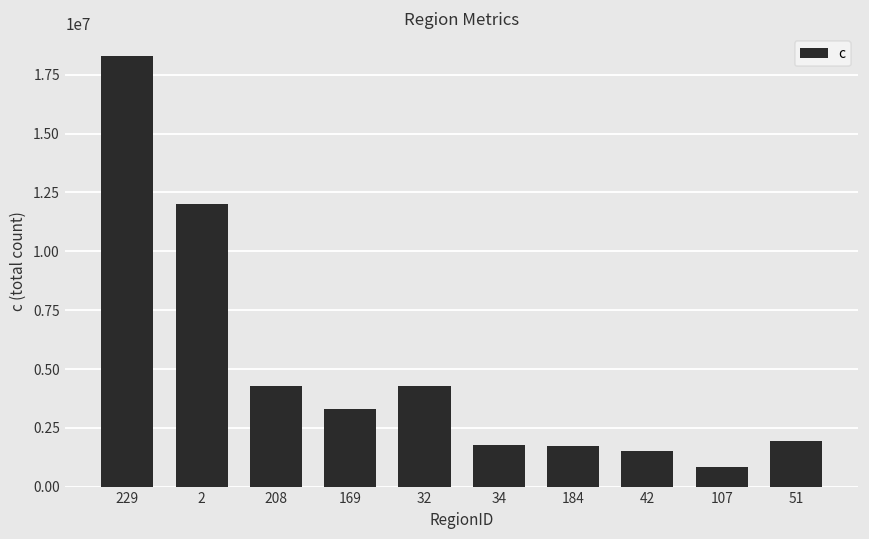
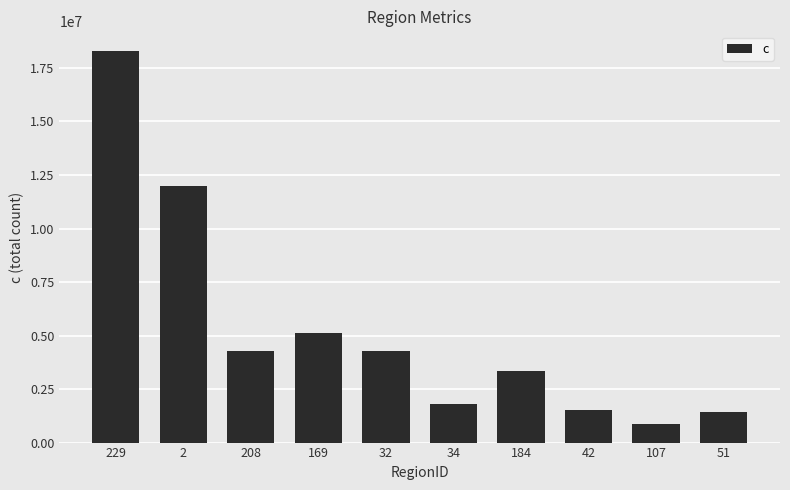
  {
    "229": 18300000,
    "2": 12000000,
    "208": 4300000,
-   "169": 3300000,
+   "169": 5100000,
    "32": 4300000,
    "34": 1800000,
-   "184": 1800000,
+   "184": 3400000,
    "42": 1500000,
    "107": 900000,
-   "51": 2000000
+   "51": 1400000
  }
